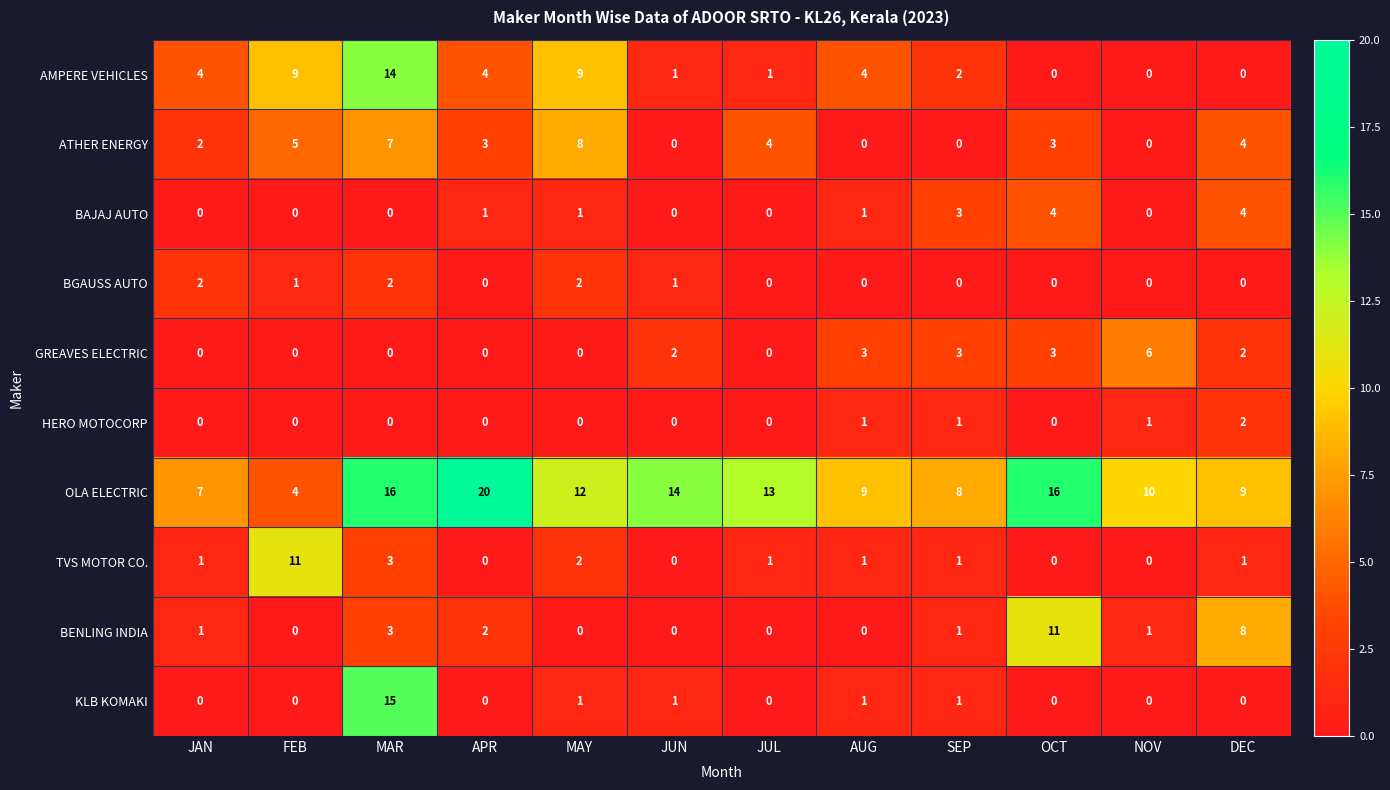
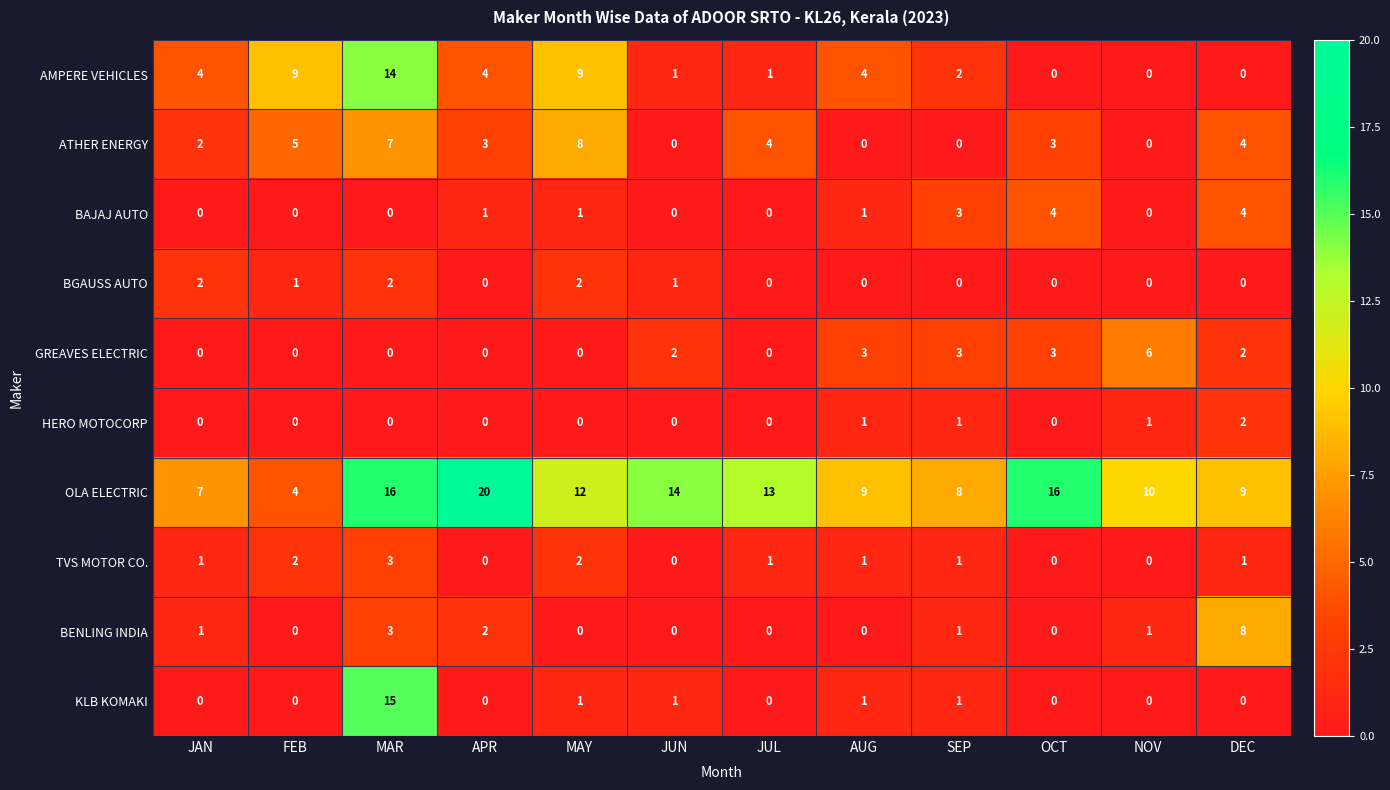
  {
    "AMPERE VEHICLES": {
      "JAN": 4,
      "FEB": 9,
      "MAR": 14,
      "APR": 4,
      "MAY": 9,
      "JUN": 1,
      "JUL": 1,
      "AUG": 4,
      "SEP": 2,
      "OCT": 0,
      "NOV": 0,
      "DEC": 0
    },
    "ATHER ENERGY": {
      "JAN": 2,
      "FEB": 5,
      "MAR": 7,
      "APR": 3,
      "MAY": 8,
      "JUN": 0,
      "JUL": 4,
      "AUG": 0,
      "SEP": 0,
      "OCT": 3,
      "NOV": 0,
      "DEC": 4
    },
    "BAJAJ AUTO": {
      "JAN": 0,
      "FEB": 0,
      "MAR": 0,
      "APR": 1,
      "MAY": 1,
      "JUN": 0,
      "JUL": 0,
      "AUG": 1,
      "SEP": 3,
      "OCT": 4,
      "NOV": 0,
      "DEC": 4
    },
    "BGAUSS AUTO": {
      "JAN": 2,
      "FEB": 1,
      "MAR": 2,
      "APR": 0,
      "MAY": 2,
      "JUN": 1,
      "JUL": 0,
      "AUG": 0,
      "SEP": 0,
      "OCT": 0,
      "NOV": 0,
      "DEC": 0
    },
    "GREAVES ELECTRIC": {
      "JAN": 0,
      "FEB": 0,
      "MAR": 0,
      "APR": 0,
      "MAY": 0,
      "JUN": 2,
      "JUL": 0,
      "AUG": 3,
      "SEP": 3,
      "OCT": 3,
      "NOV": 6,
      "DEC": 2
    },
    "HERO MOTOCORP": {
      "JAN": 0,
      "FEB": 0,
      "MAR": 0,
      "APR": 0,
      "MAY": 0,
      "JUN": 0,
      "JUL": 0,
      "AUG": 1,
      "SEP": 1,
      "OCT": 0,
      "NOV": 1,
      "DEC": 2
    },
    "OLA ELECTRIC": {
      "JAN": 7,
      "FEB": 4,
      "MAR": 16,
      "APR": 20,
      "MAY": 12,
      "JUN": 14,
      "JUL": 13,
      "AUG": 9,
      "SEP": 8,
      "OCT": 16,
      "NOV": 10,
      "DEC": 9
    },
    "TVS MOTOR CO.": {
      "JAN": 1,
-     "FEB": 11,
+     "FEB": 2,
      "MAR": 3,
      "APR": 0,
      "MAY": 2,
      "JUN": 0,
      "JUL": 1,
      "AUG": 1,
      "SEP": 1,
      "OCT": 0,
      "NOV": 0,
      "DEC": 1
    },
    "BENLING INDIA": {
      "JAN": 1,
      "FEB": 0,
      "MAR": 3,
      "APR": 2,
      "MAY": 0,
      "JUN": 0,
      "JUL": 0,
      "AUG": 0,
      "SEP": 1,
-     "OCT": 11,
+     "OCT": 0,
      "NOV": 1,
      "DEC": 8
    },
    "KLB KOMAKI": {
      "JAN": 0,
      "FEB": 0,
      "MAR": 15,
      "APR": 0,
      "MAY": 1,
      "JUN": 1,
      "JUL": 0,
      "AUG": 1,
      "SEP": 1,
      "OCT": 0,
      "NOV": 0,
      "DEC": 0
    }
  }
